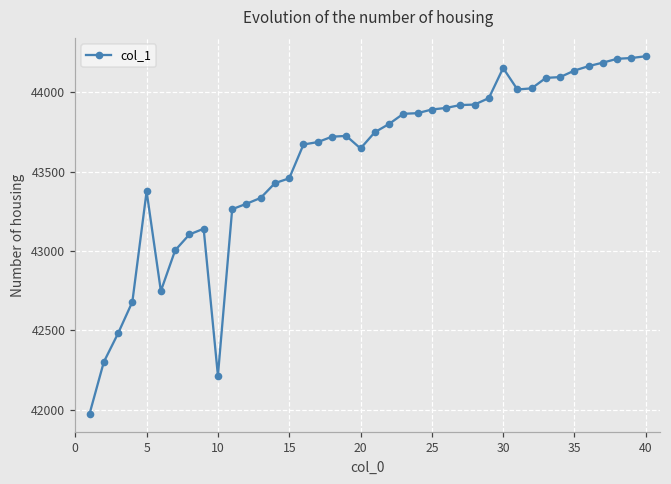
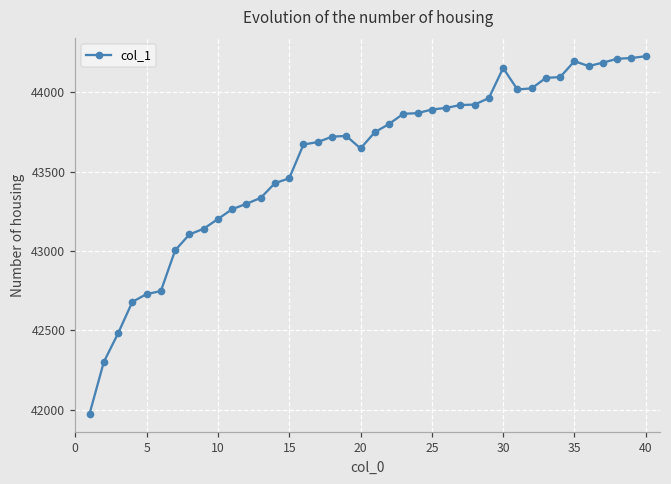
  {
-   "5": 43380,
-   "10": 42220,
+   "5": 42730,
+   "10": 43200,
    "15": 43460,
    "20": 43650,
    "25": 43890,
    "30": 44150,
-   "35": 44140,
+   "35": 44190,
    "40": 44230
  }
